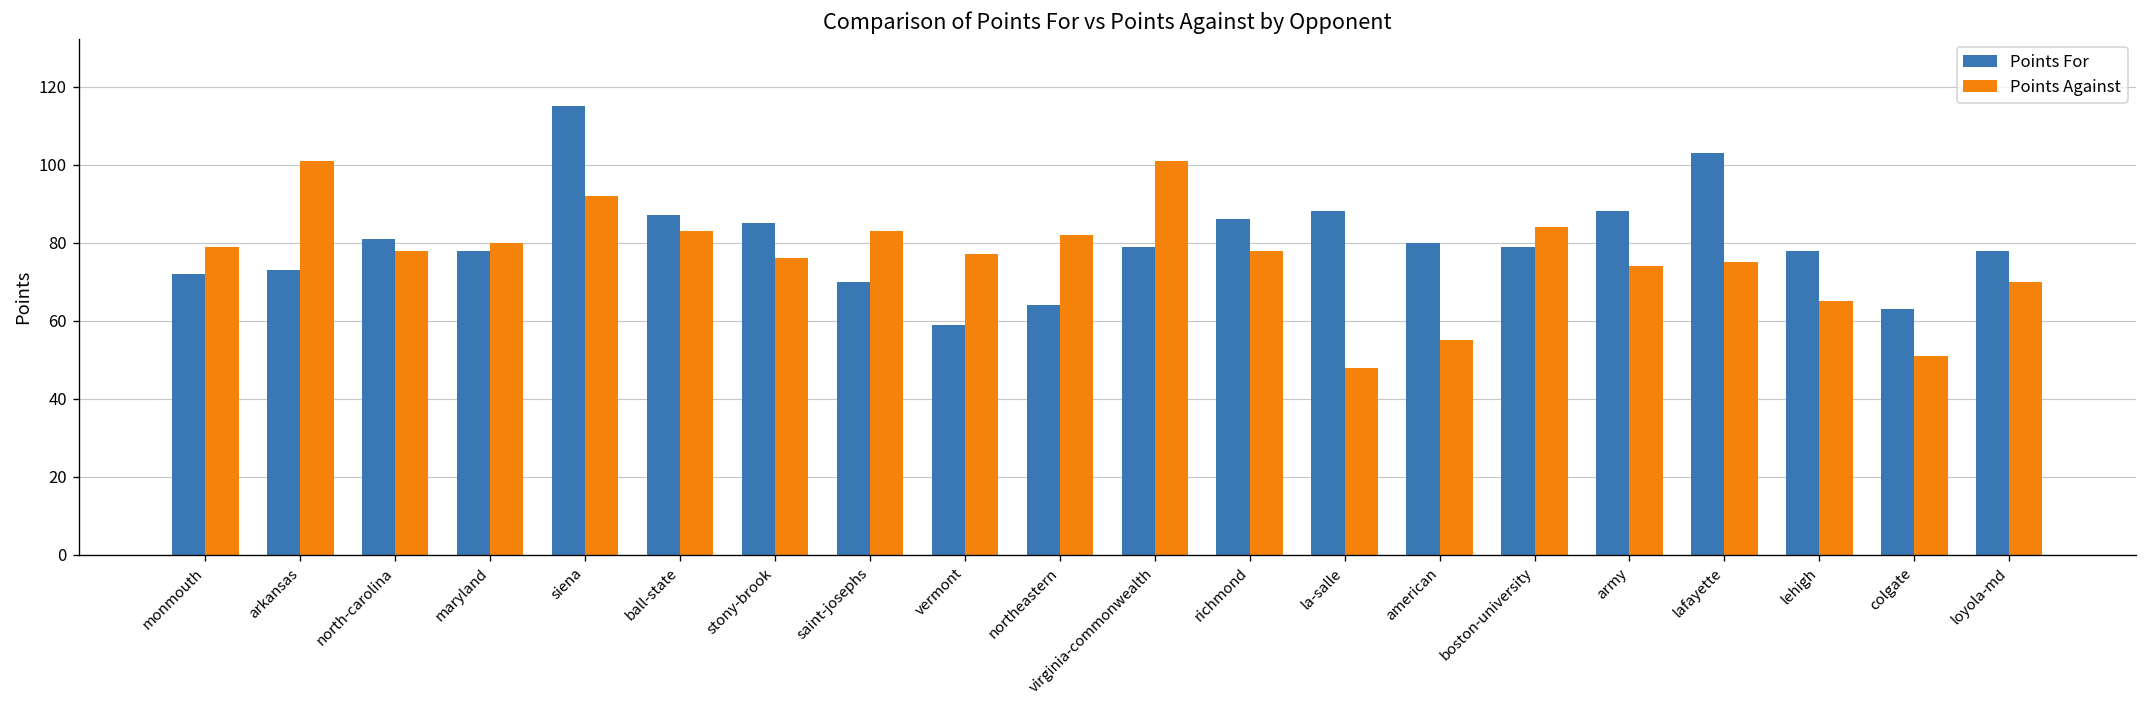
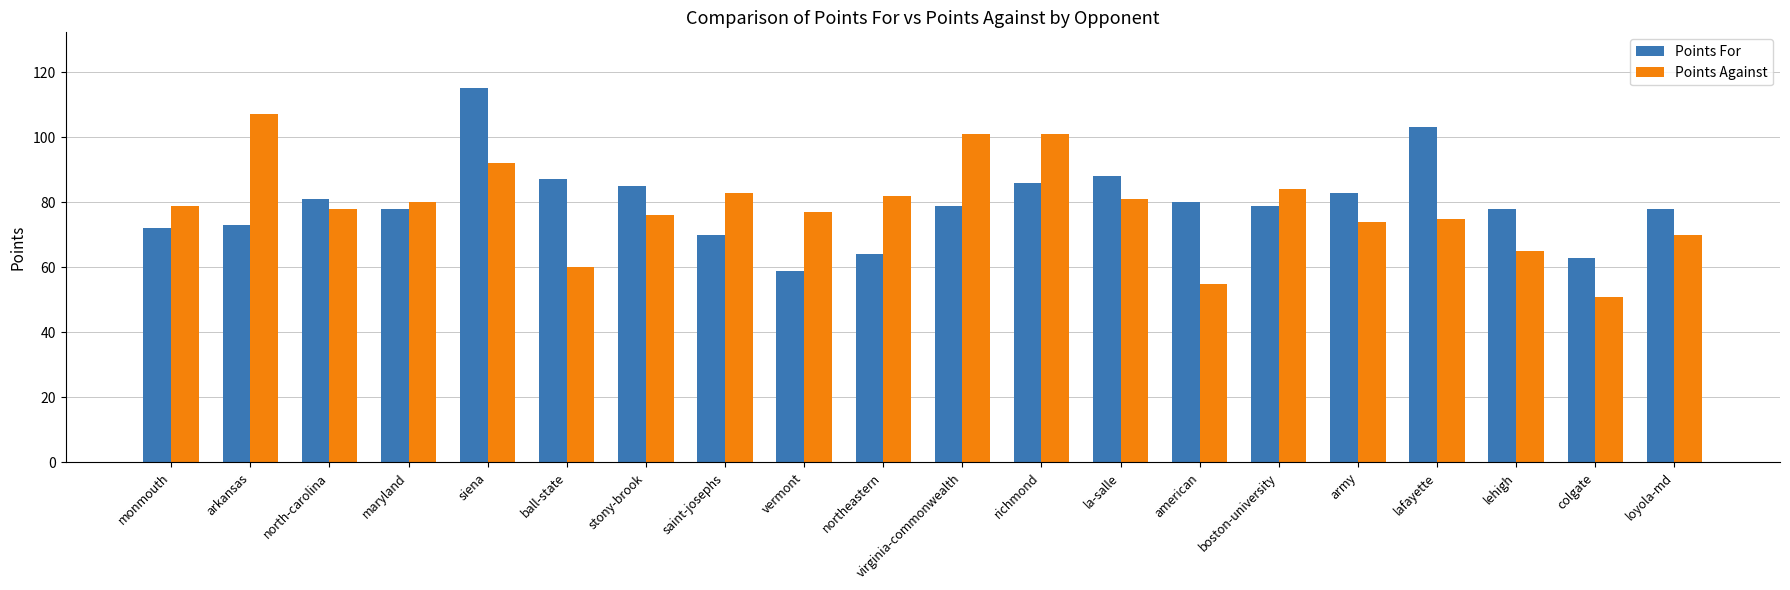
  {
    "Points For": {
      "monmouth": 72,
      "arkansas": 73,
      "north-carolina": 81,
      "maryland": 78,
      "siena": 115,
      "ball-state": 87,
      "stony-brook": 85,
      "saint-josephs": 70,
      "vermont": 59,
      "northeastern": 64,
      "virginia-commonwealth": 79,
      "richmond": 86,
      "la-salle": 88,
      "american": 80,
      "boston-university": 79,
-     "army": 88,
+     "army": 83,
      "lafayette": 103,
      "lehigh": 78,
      "colgate": 63,
      "loyola-md": 78
    },
    "Points Against": {
      "monmouth": 79,
-     "arkansas": 101,
+     "arkansas": 107,
      "north-carolina": 78,
      "maryland": 80,
      "siena": 92,
-     "ball-state": 83,
+     "ball-state": 60,
      "stony-brook": 76,
      "saint-josephs": 83,
      "vermont": 77,
      "northeastern": 82,
      "virginia-commonwealth": 101,
-     "richmond": 78,
-     "la-salle": 48,
+     "richmond": 101,
+     "la-salle": 81,
      "american": 55,
      "boston-university": 84,
      "army": 74,
      "lafayette": 75,
      "lehigh": 65,
      "colgate": 51,
      "loyola-md": 70
    }
  }
